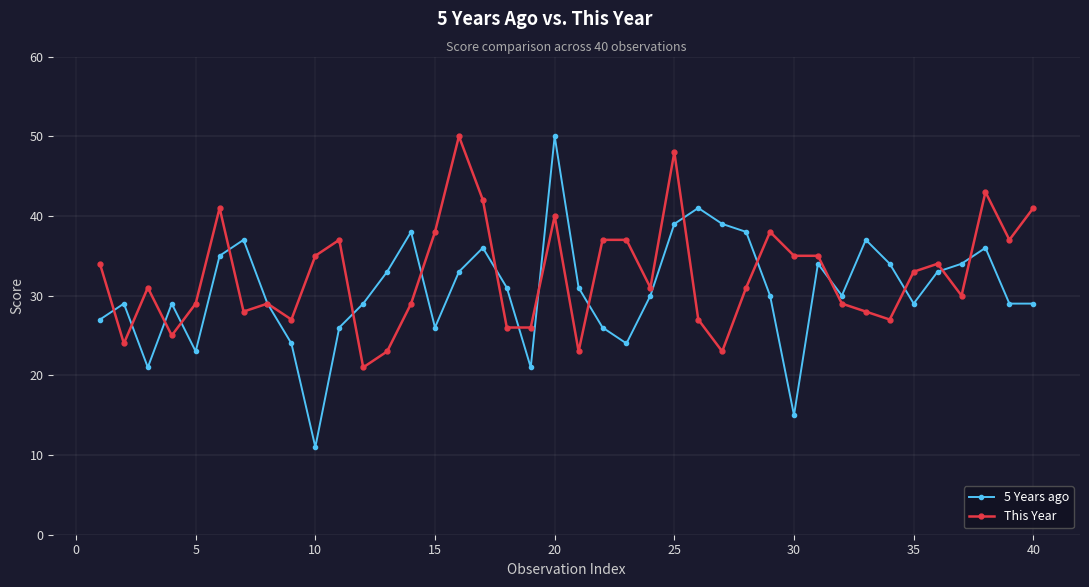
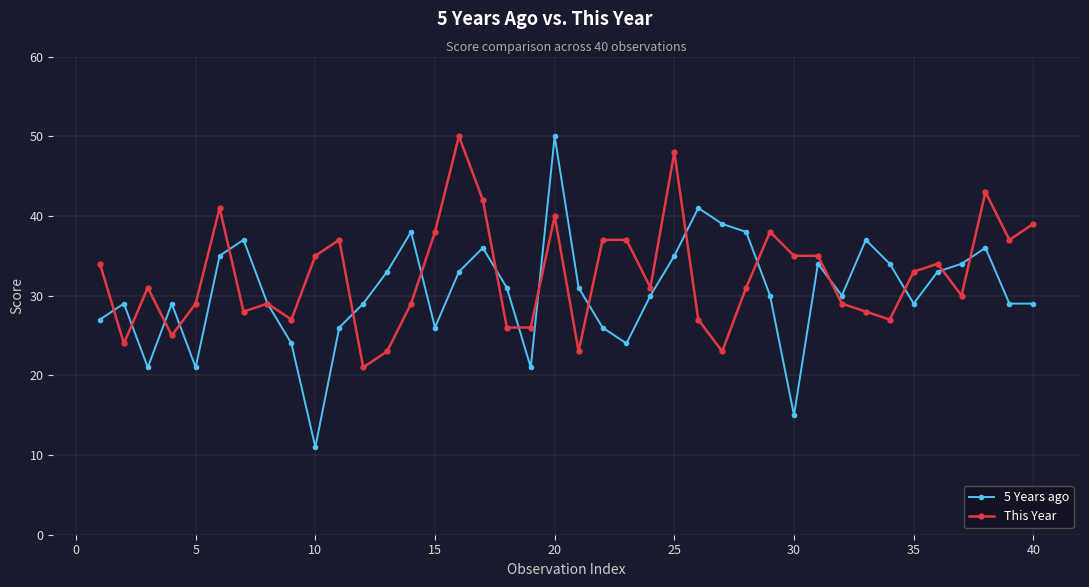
  {
    "5 Years ago": {
-     "5": 23,
+     "5": 21,
      "10": 11,
      "15": 26,
      "20": 50,
-     "25": 39,
+     "25": 35,
      "30": 15,
      "35": 29,
      "40": 29
    },
    "This Year": {
      "5": 29,
      "10": 35,
      "15": 38,
      "20": 40,
      "25": 48,
      "30": 35,
      "35": 33,
-     "40": 41
+     "40": 39
    }
  }
